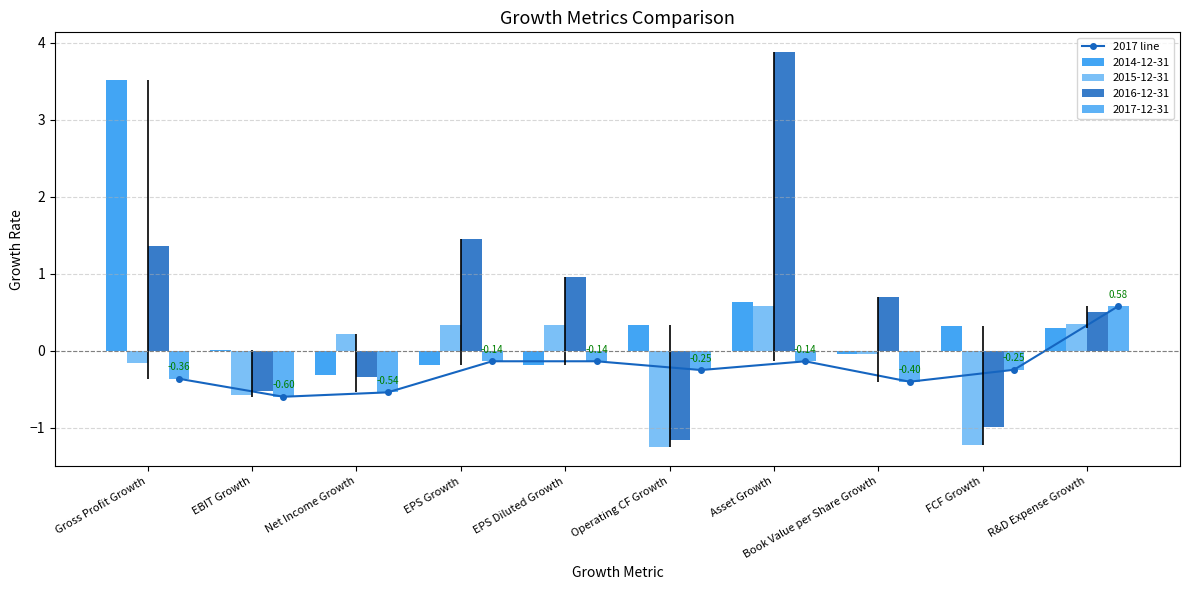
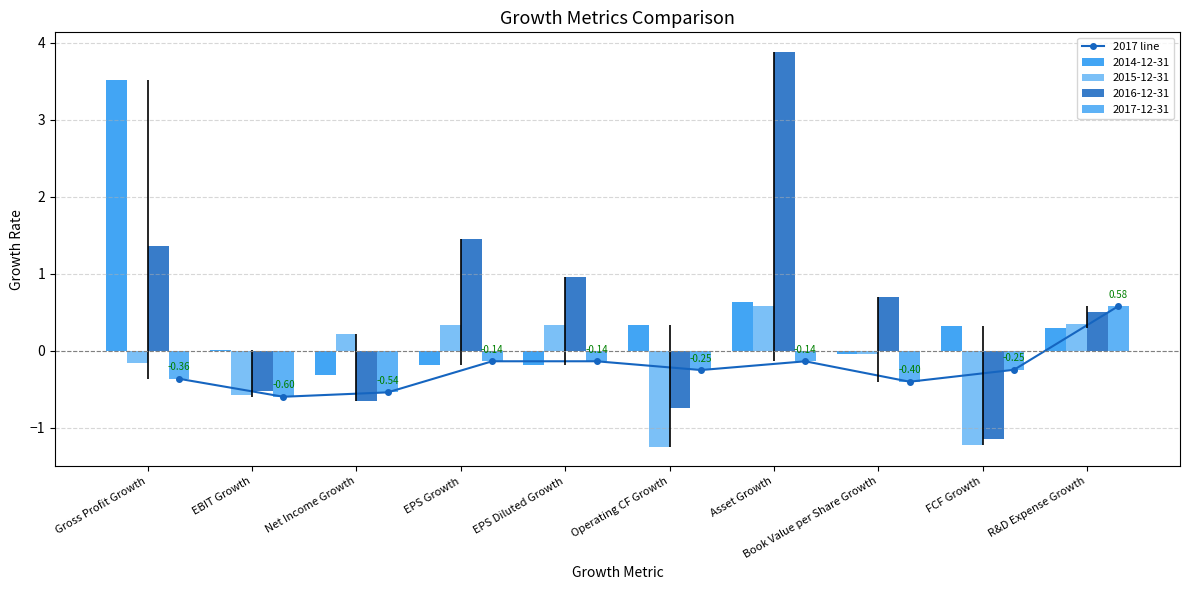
  {
    "2016-12-31": {
      "Gross Profit Growth": 1.4,
      "EBIT Growth": -0.5,
-     "Net Income Growth": -0.3,
+     "Net Income Growth": -0.7,
      "EPS Growth": 1.5,
      "EPS Diluted Growth": 1.0,
-     "Operating CF Growth": -1.2,
+     "Operating CF Growth": -0.7,
      "Asset Growth": 3.9,
      "Book Value per Share Growth": 0.7,
-     "FCF Growth": -1.0,
+     "FCF Growth": -1.1,
      "R&D Expense Growth": 0.5
    }
  }
